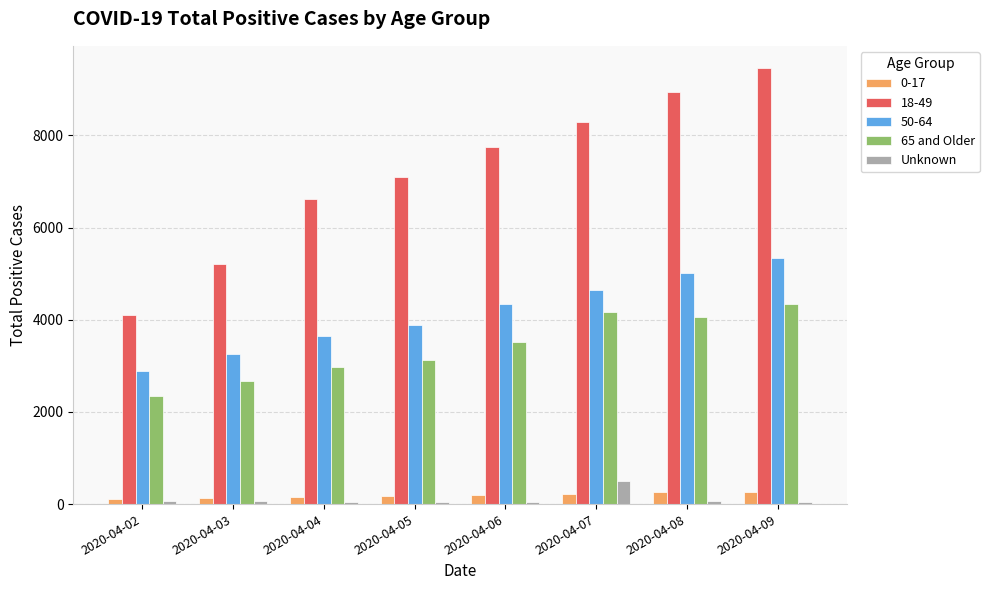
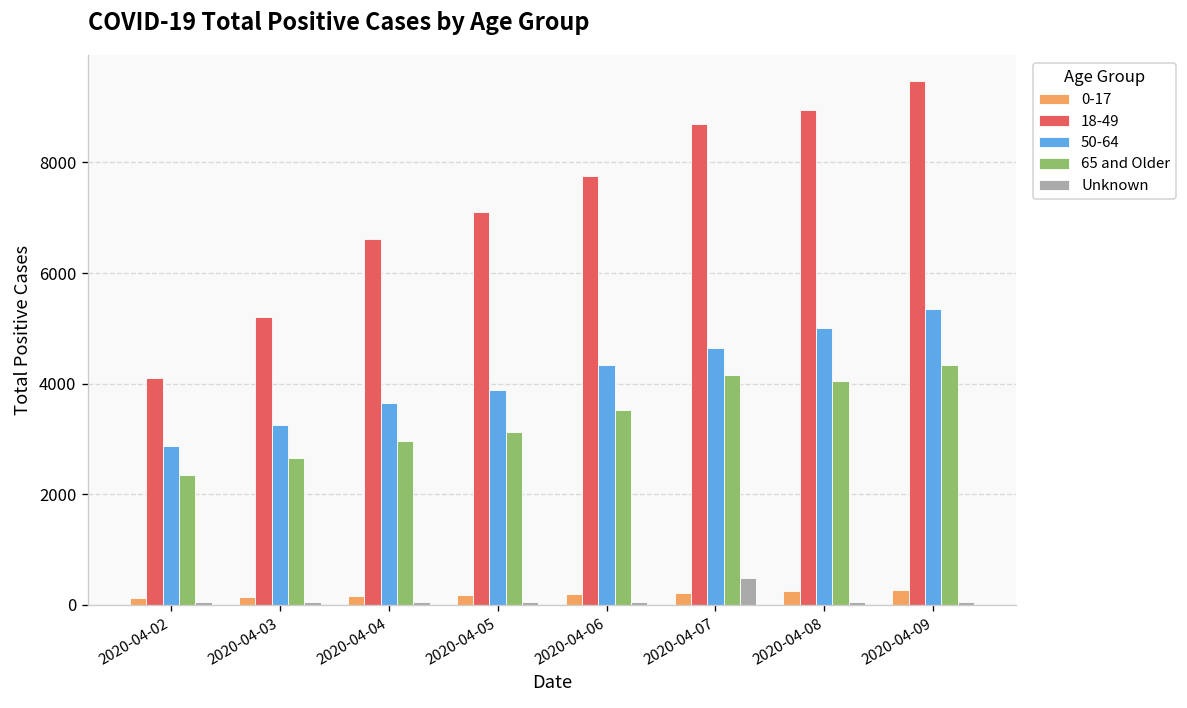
  {
    "0-17": {
      "2020-04-02": 100,
      "2020-04-03": 100,
      "2020-04-04": 200,
      "2020-04-05": 200,
      "2020-04-06": 200,
      "2020-04-07": 200,
      "2020-04-08": 300,
      "2020-04-09": 300
    },
    "18-49": {
      "2020-04-02": 4100,
      "2020-04-03": 5200,
      "2020-04-04": 6600,
      "2020-04-05": 7100,
      "2020-04-06": 7800,
-     "2020-04-07": 8300,
+     "2020-04-07": 8700,
      "2020-04-08": 8900,
      "2020-04-09": 9500
    },
    "50-64": {
      "2020-04-02": 2900,
      "2020-04-03": 3300,
      "2020-04-04": 3700,
      "2020-04-05": 3900,
      "2020-04-06": 4300,
      "2020-04-07": 4600,
      "2020-04-08": 5000,
      "2020-04-09": 5300
    },
    "65 and Older": {
      "2020-04-02": 2300,
      "2020-04-03": 2700,
      "2020-04-04": 3000,
      "2020-04-05": 3100,
      "2020-04-06": 3500,
      "2020-04-07": 4200,
      "2020-04-08": 4100,
      "2020-04-09": 4300
    },
    "Unknown": {
      "2020-04-02": 100,
      "2020-04-03": 100,
      "2020-04-06": 100,
      "2020-04-07": 500,
      "2020-04-08": 100
    }
  }
